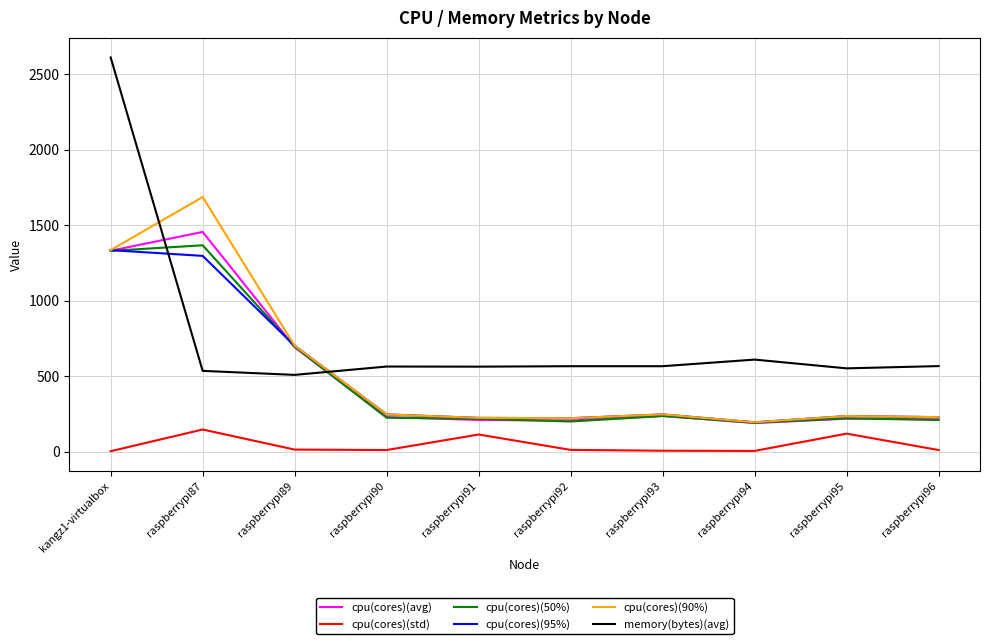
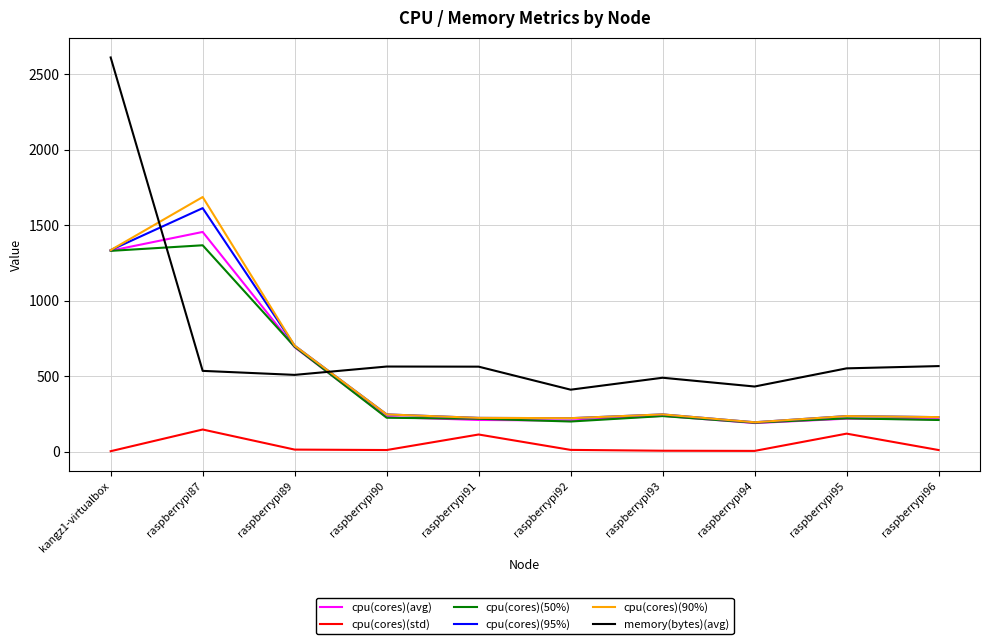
  {
    "cpu(cores)(avg)": {
      "raspberrypi87": 1450
    },
    "cpu(cores)(std)": {
      "kangz1-virtualbox": 0,
      "raspberrypi87": 150,
      "raspberrypi89": 10,
      "raspberrypi90": 10,
      "raspberrypi91": 110,
      "raspberrypi92": 10,
      "raspberrypi93": 10,
      "raspberrypi94": 0,
      "raspberrypi95": 120,
      "raspberrypi96": 10
    },
    "cpu(cores)(50%)": {
      "raspberrypi87": 1370
    },
    "cpu(cores)(95%)": {
-     "raspberrypi87": 1300
+     "raspberrypi87": 1610
    },
    "cpu(cores)(90%)": {
      "raspberrypi87": 1690
    },
    "memory(bytes)(avg)": {
      "kangz1-virtualbox": 2610,
      "raspberrypi87": 530,
      "raspberrypi89": 510,
      "raspberrypi90": 560,
      "raspberrypi91": 560,
-     "raspberrypi92": 570,
-     "raspberrypi93": 570,
-     "raspberrypi94": 610,
+     "raspberrypi92": 410,
+     "raspberrypi93": 490,
+     "raspberrypi94": 430,
      "raspberrypi95": 550,
      "raspberrypi96": 570
    }
  }
